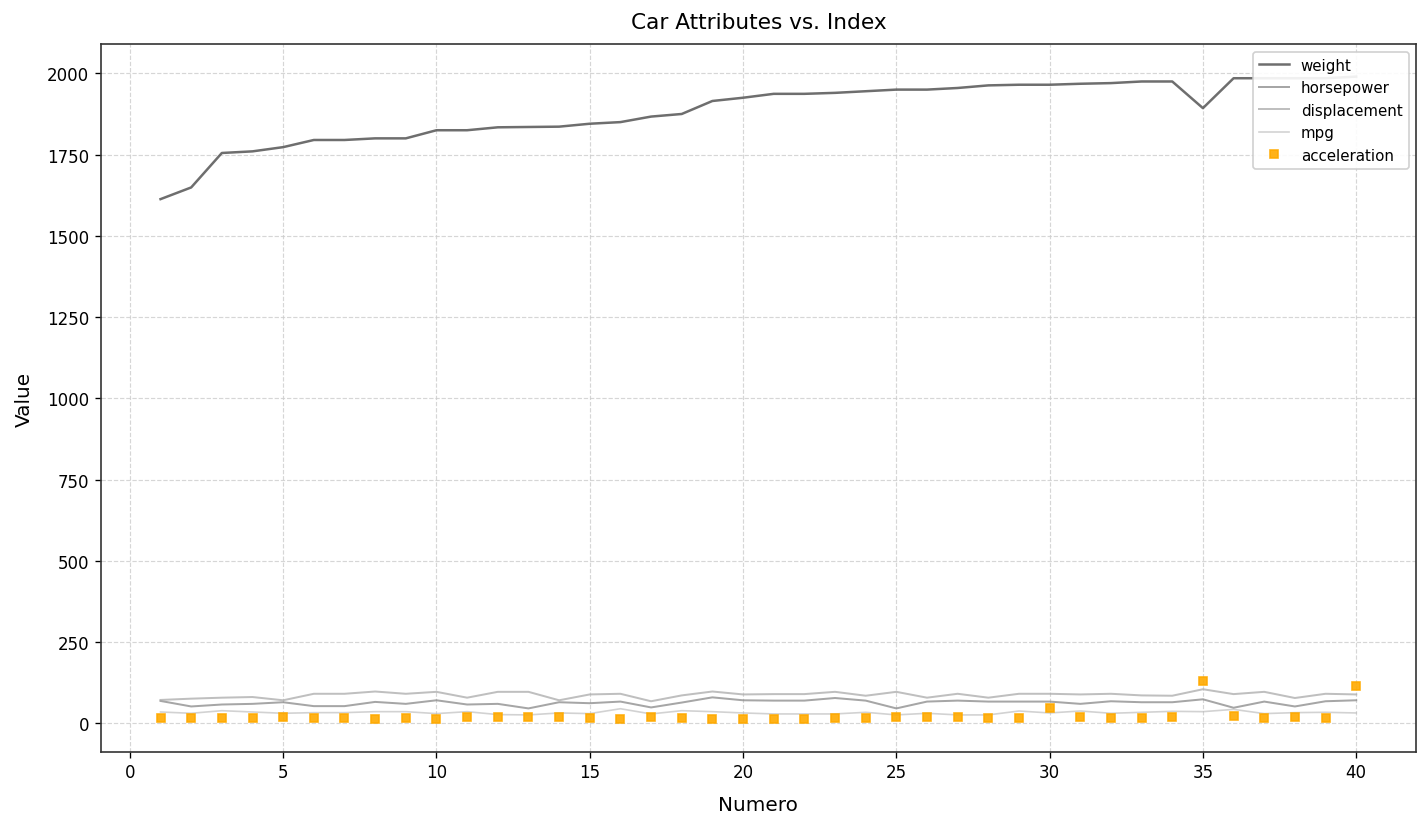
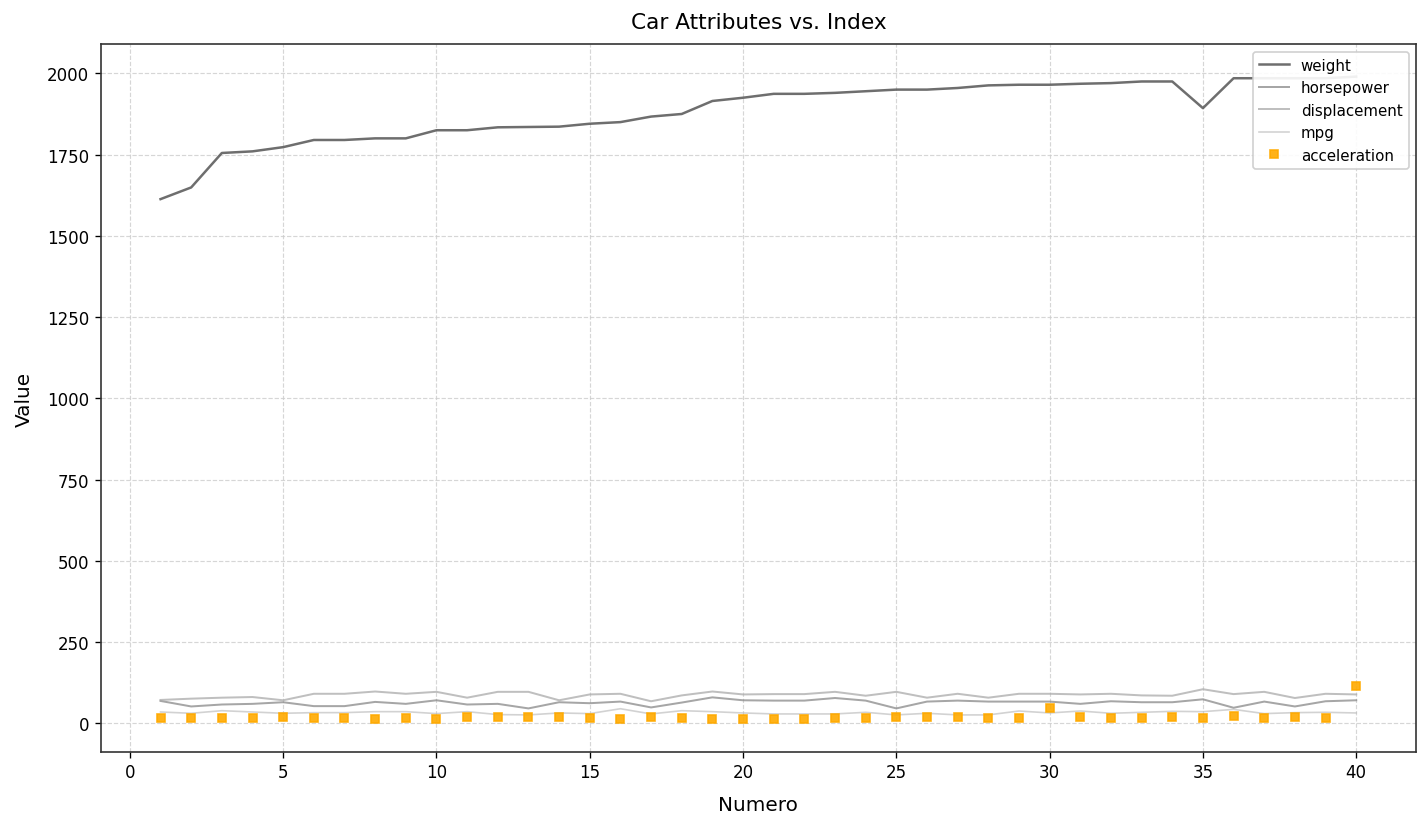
  {
    "weight": {
      "5": 1770,
      "10": 1830,
      "15": 1850,
      "20": 1930,
      "25": 1950,
      "30": 1970,
      "35": 1890
    },
    "acceleration": {
      "5": 20,
      "10": 10,
      "15": 20,
      "20": 10,
      "30": 50,
-     "35": 130,
+     "35": 20,
      "40": 120
    }
  }
